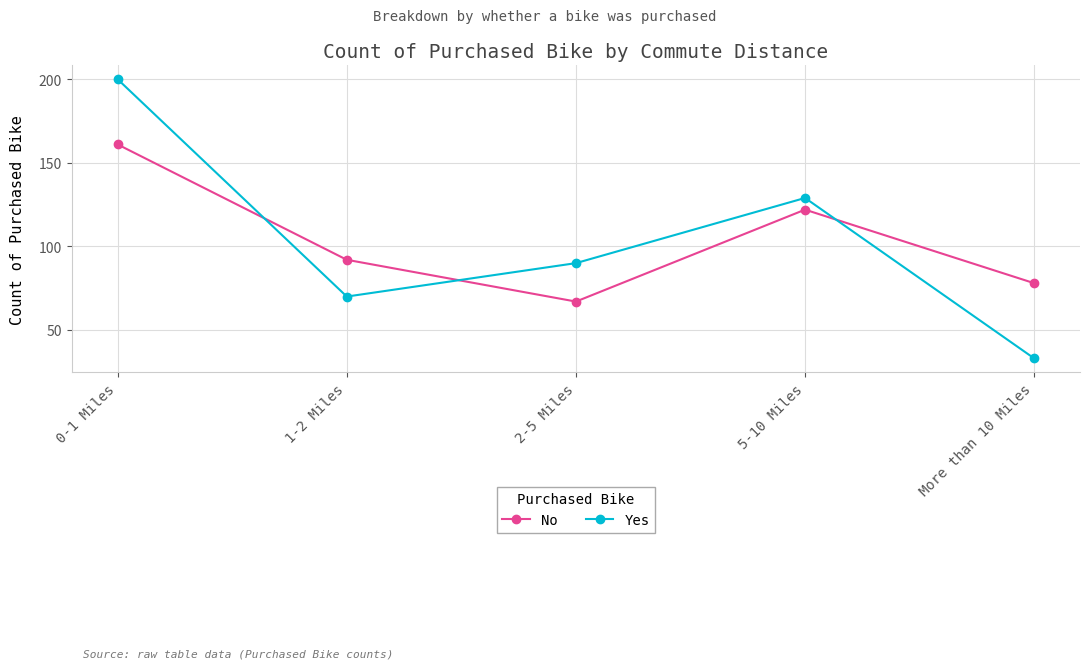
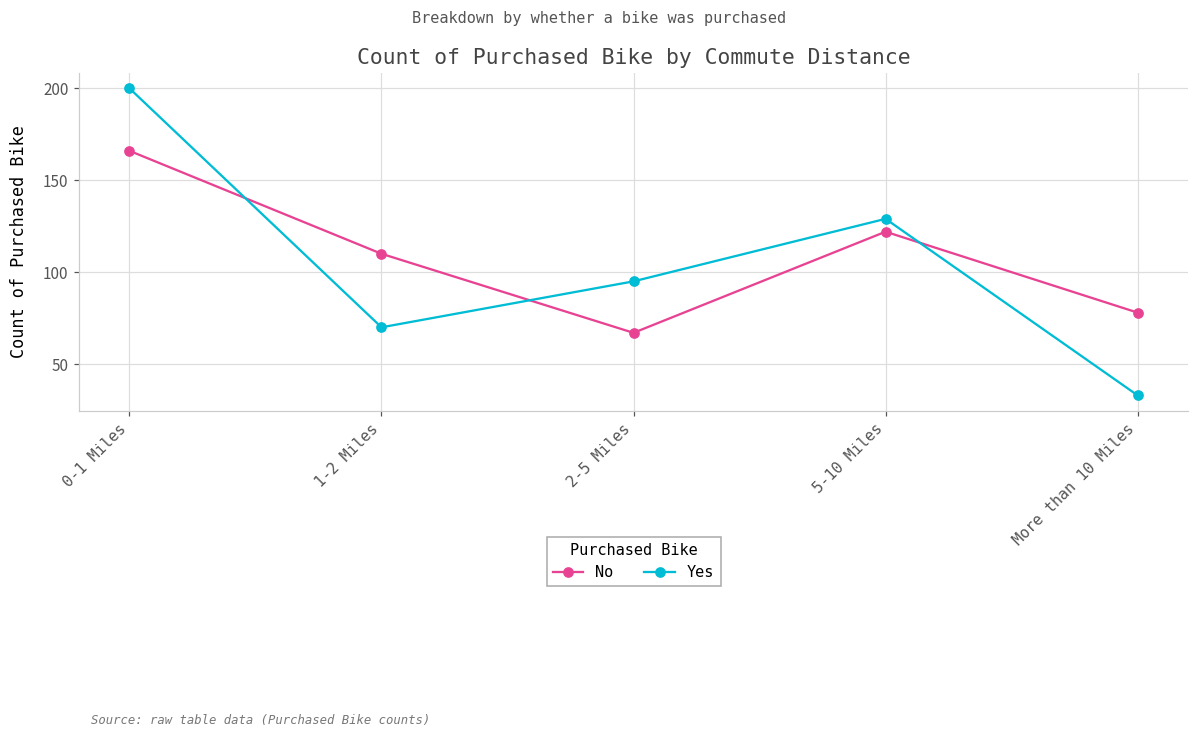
  {
    "No": {
-     "0-1 Miles": 161,
-     "1-2 Miles": 92,
+     "0-1 Miles": 166,
+     "1-2 Miles": 110,
      "2-5 Miles": 67,
      "5-10 Miles": 122,
      "More than 10 Miles": 78
    },
    "Yes": {
      "0-1 Miles": 200,
      "1-2 Miles": 70,
-     "2-5 Miles": 90,
+     "2-5 Miles": 95,
      "5-10 Miles": 129,
      "More than 10 Miles": 33
    }
  }
